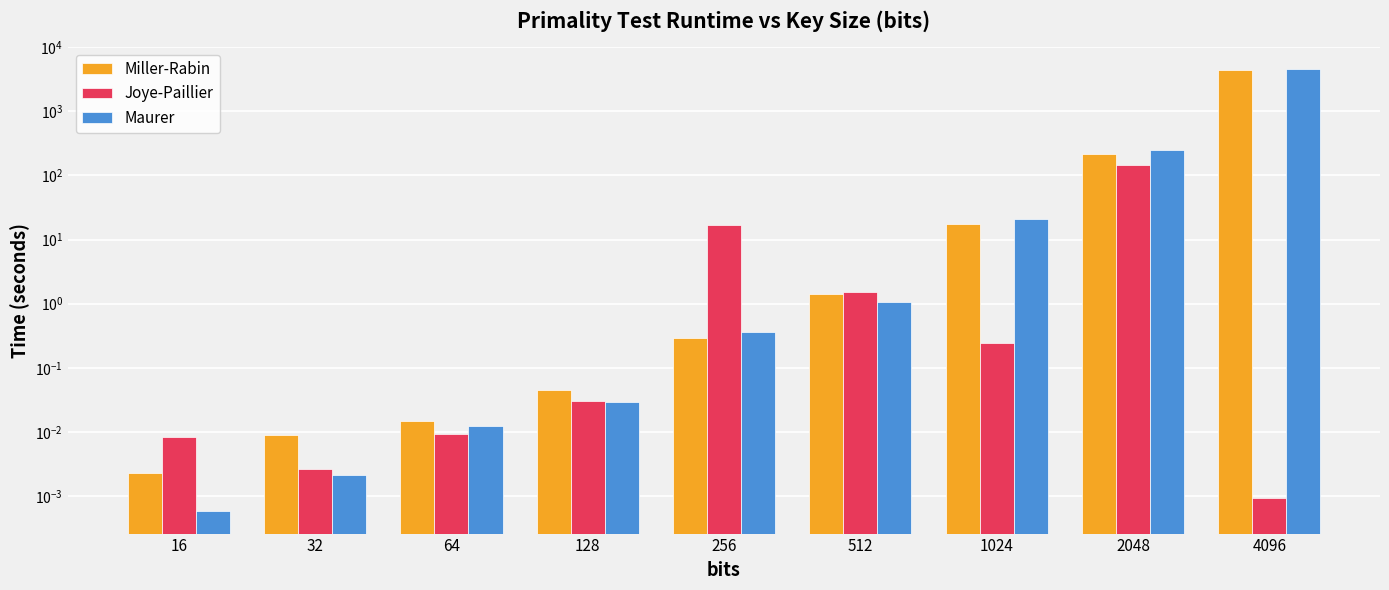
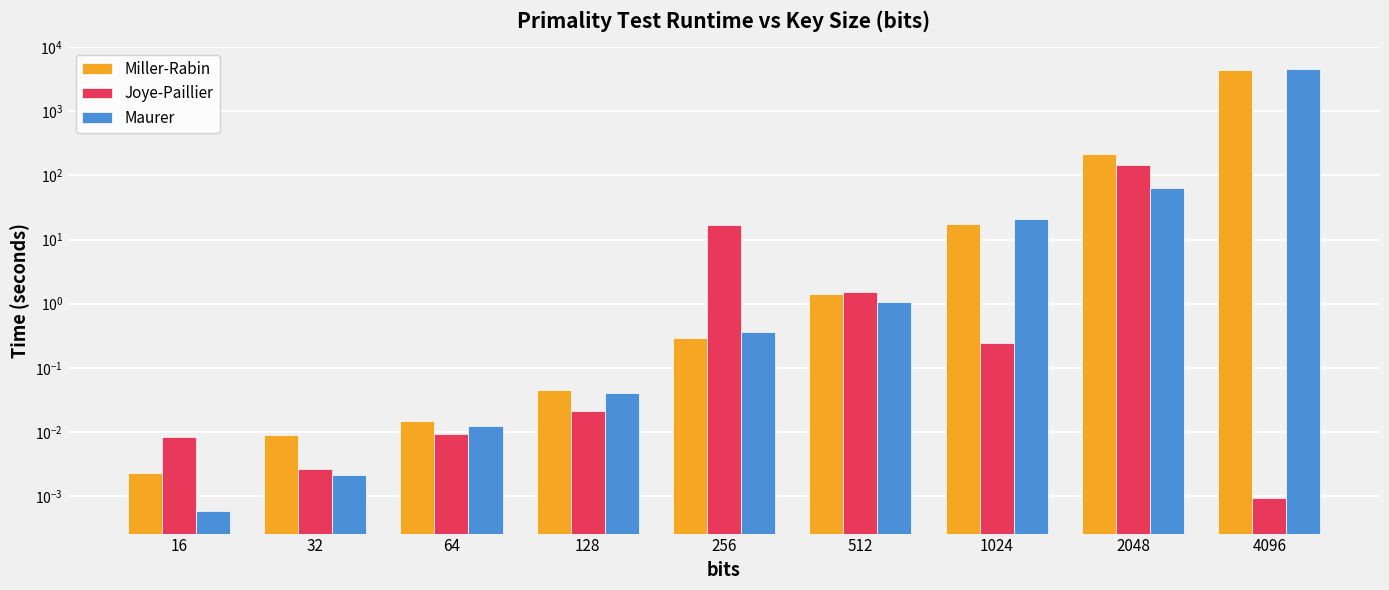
  {
    "Miller-Rabin": {
      "16": 0.0023,
      "32": 0.009,
      "64": 0.015,
      "128": 0.04,
      "256": 0.3,
      "512": 1.4,
      "1024": 18,
      "2048": 220,
      "4096": 4000
    },
    "Joye-Paillier": {
      "16": 0.008,
      "32": 0.0027,
      "64": 0.009,
-     "128": 0.03,
+     "128": 0.021,
      "256": 17,
      "512": 1.5,
      "1024": 0.24,
      "2048": 150,
      "4096": 0.001
    },
    "Maurer": {
      "16": 0.0006,
      "32": 0.0021,
      "64": 0.012,
-     "128": 0.03,
+     "128": 0.04,
      "256": 0.4,
      "512": 1.1,
      "1024": 21,
-     "2048": 250,
+     "2048": 60,
      "4096": 5000
    }
  }
